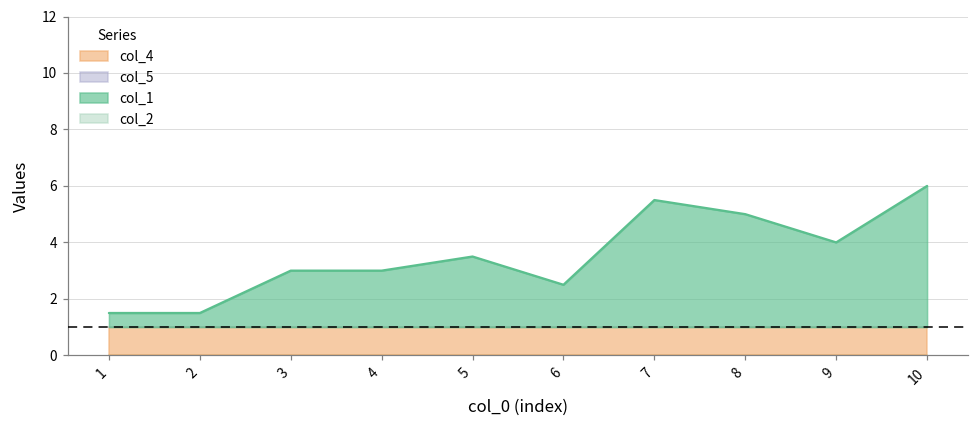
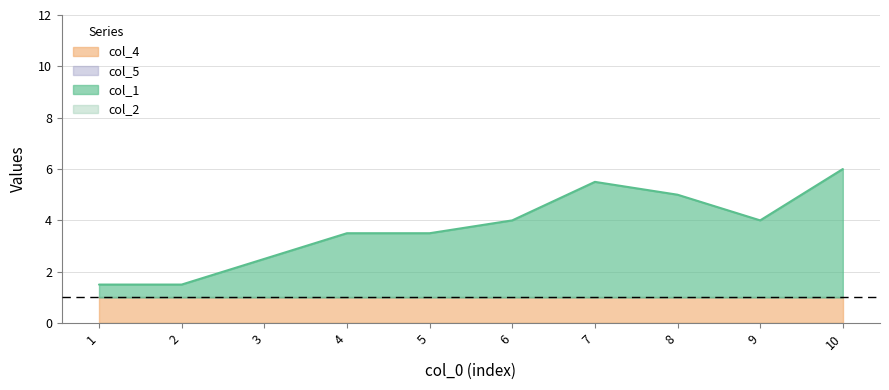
  {
    "col_1": {
      "1": 1.5,
      "2": 1.5,
-     "3": 3.0,
-     "4": 3.0,
+     "3": 2.5,
+     "4": 3.5,
      "5": 3.5,
-     "6": 2.5,
+     "6": 4.0,
      "7": 5.5,
      "8": 5.0,
      "9": 4.0,
      "10": 6.0
    }
  }
